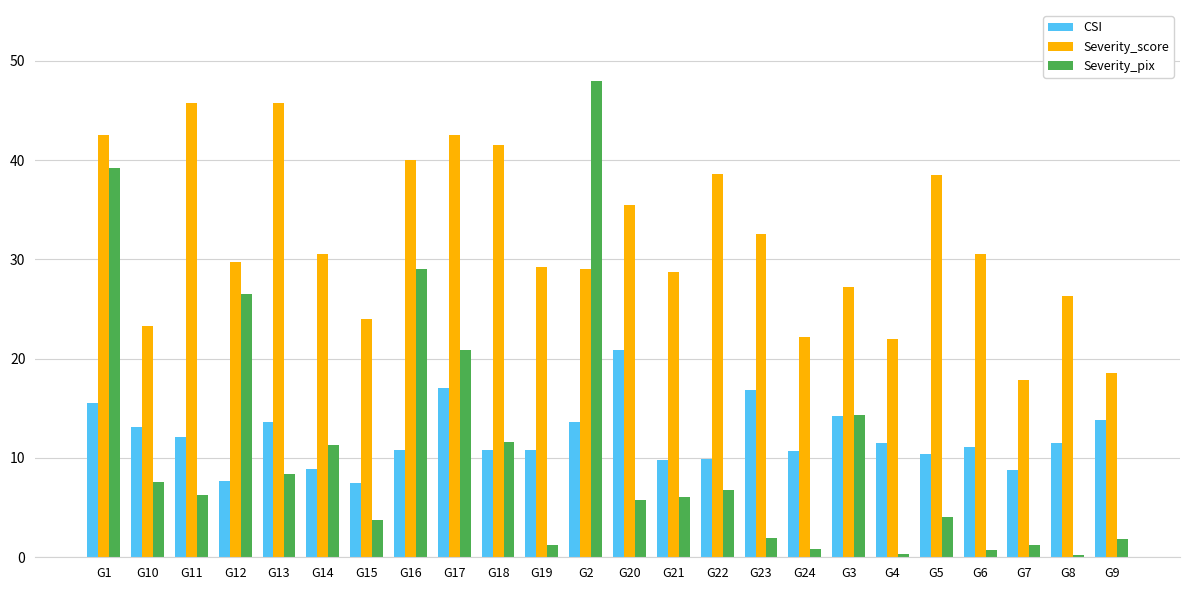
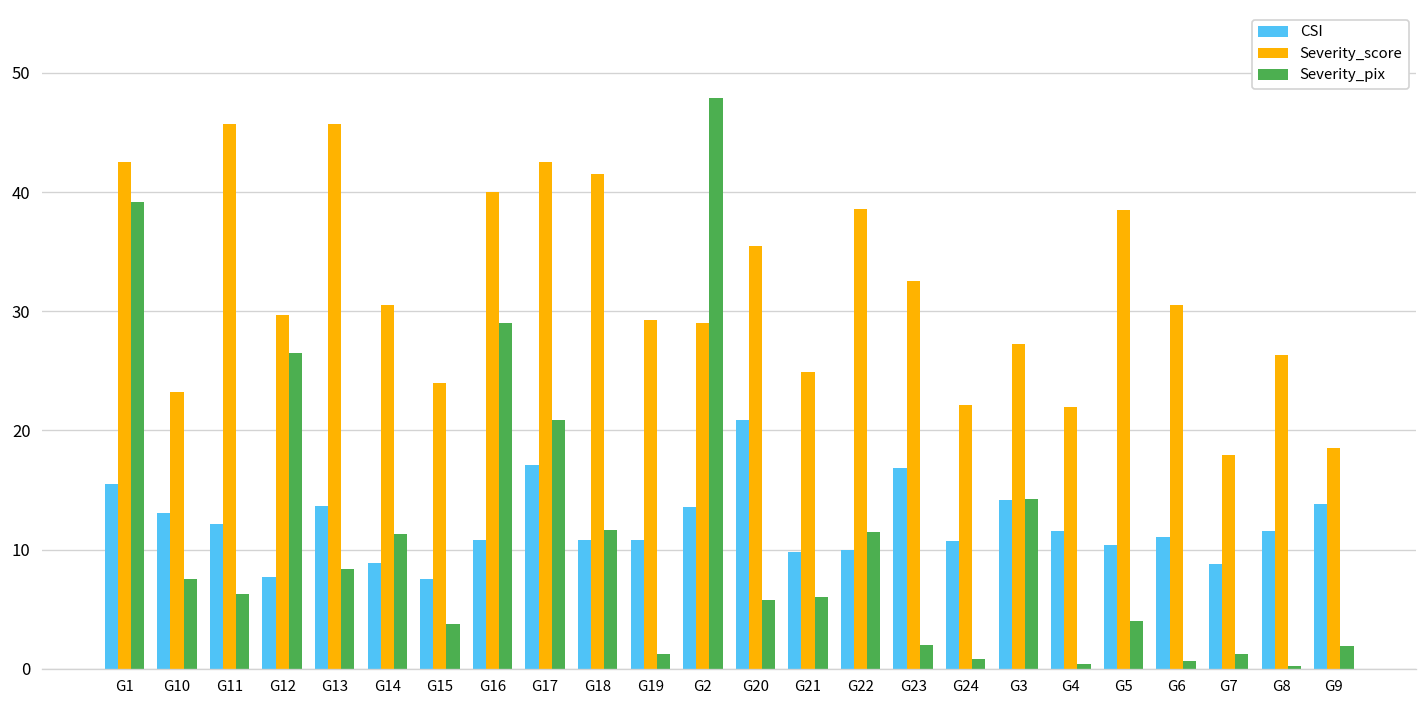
  {
    "CSI": {
      "G1": 16,
      "G10": 13,
      "G11": 12,
      "G12": 8,
      "G13": 14,
      "G14": 9,
      "G15": 8,
      "G16": 11,
      "G17": 17,
      "G18": 11,
      "G19": 11,
      "G2": 14,
      "G20": 21,
      "G21": 10,
      "G22": 10,
      "G23": 17,
      "G24": 11,
      "G3": 14,
      "G4": 12,
      "G5": 10,
      "G6": 11,
      "G7": 9,
      "G8": 12,
      "G9": 14
    },
    "Severity_score": {
      "G1": 43,
      "G10": 23,
      "G11": 46,
      "G12": 30,
      "G13": 46,
      "G14": 31,
      "G15": 24,
      "G16": 40,
      "G17": 43,
      "G18": 42,
      "G19": 29,
      "G2": 29,
      "G20": 36,
-     "G21": 29,
+     "G21": 25,
      "G22": 39,
      "G23": 33,
      "G24": 22,
      "G3": 27,
      "G4": 22,
      "G5": 39,
      "G6": 31,
      "G7": 18,
      "G8": 26,
      "G9": 19
    },
    "Severity_pix": {
      "G1": 39,
      "G10": 8,
      "G11": 6,
      "G12": 27,
      "G13": 8,
      "G14": 11,
      "G15": 4,
      "G16": 29,
      "G17": 21,
      "G18": 12,
      "G19": 1,
      "G2": 48,
      "G20": 6,
      "G21": 6,
-     "G22": 7,
+     "G22": 12,
      "G23": 2,
      "G24": 1,
      "G3": 14,
      "G4": 0,
      "G5": 4,
      "G6": 1,
      "G7": 1,
      "G9": 2
    }
  }
